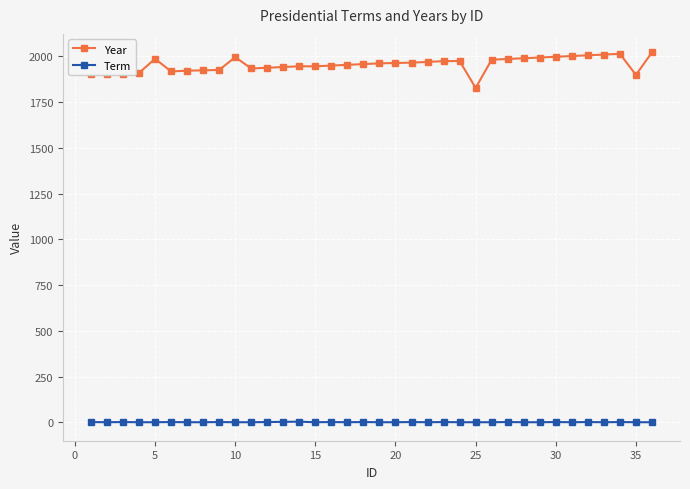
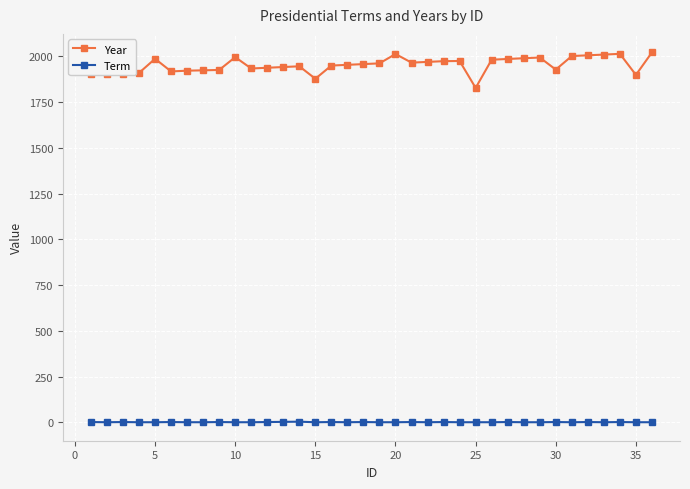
  {
    "Year": {
      "5": 1990,
      "10": 2000,
-     "15": 1950,
-     "20": 1960,
+     "15": 1880,
+     "20": 2010,
      "25": 1830,
-     "30": 2000,
+     "30": 1930,
      "35": 1900
    },
    "Term": {
      "5": 0,
      "10": 0,
      "15": 0,
      "20": 0,
      "25": 0,
      "30": 0,
      "35": 0
    }
  }
